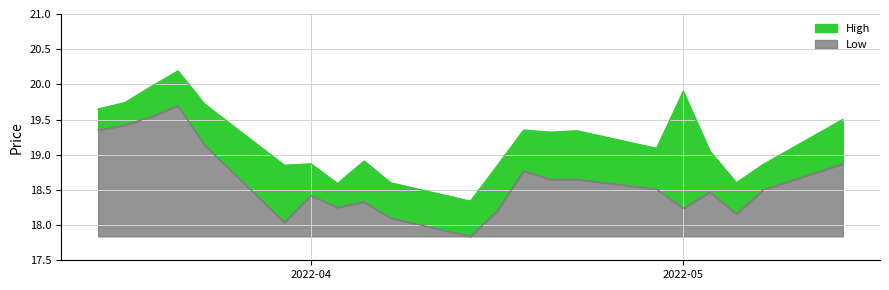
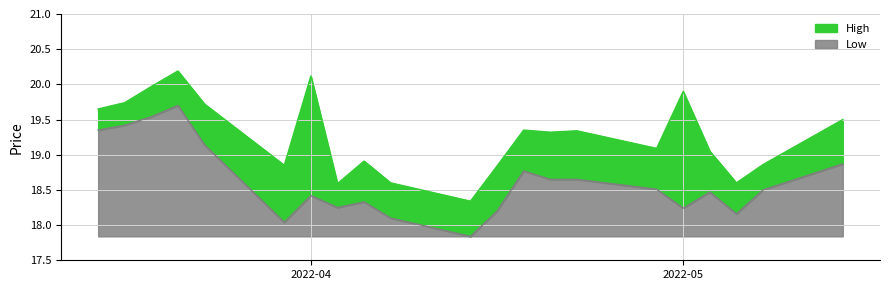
  {
    "High": {
-     "2022-04": 18.9,
+     "2022-04": 20.1,
      "2022-05": 19.9
    },
    "Low": {
      "2022-04": 18.4,
      "2022-05": 18.2
    }
  }
